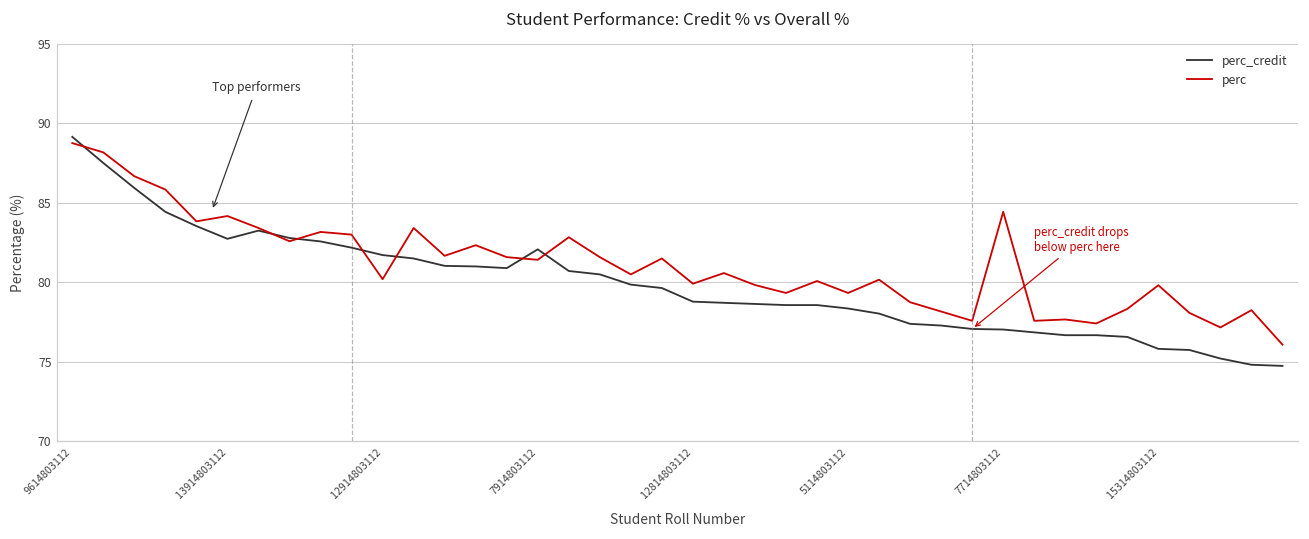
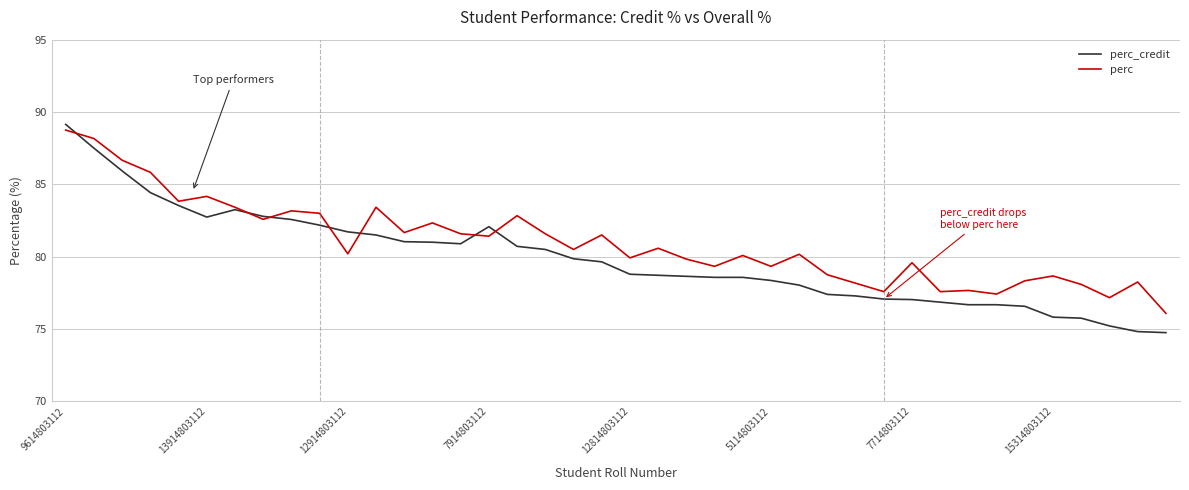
  {
    "perc_credit": {
      "9614803112": 89.1,
      "13914803112": 82.7,
      "12914803112": 81.7,
      "7914803112": 82.1,
      "12814803112": 78.8,
      "5114803112": 78.4,
      "7714803112": 77.0,
      "15314803112": 75.8
    },
    "perc": {
      "9614803112": 88.8,
      "13914803112": 84.2,
      "12914803112": 80.2,
      "7914803112": 81.4,
      "12814803112": 79.9,
      "5114803112": 79.3,
-     "7714803112": 84.4,
-     "15314803112": 79.8
+     "7714803112": 79.6,
+     "15314803112": 78.7
    }
  }
